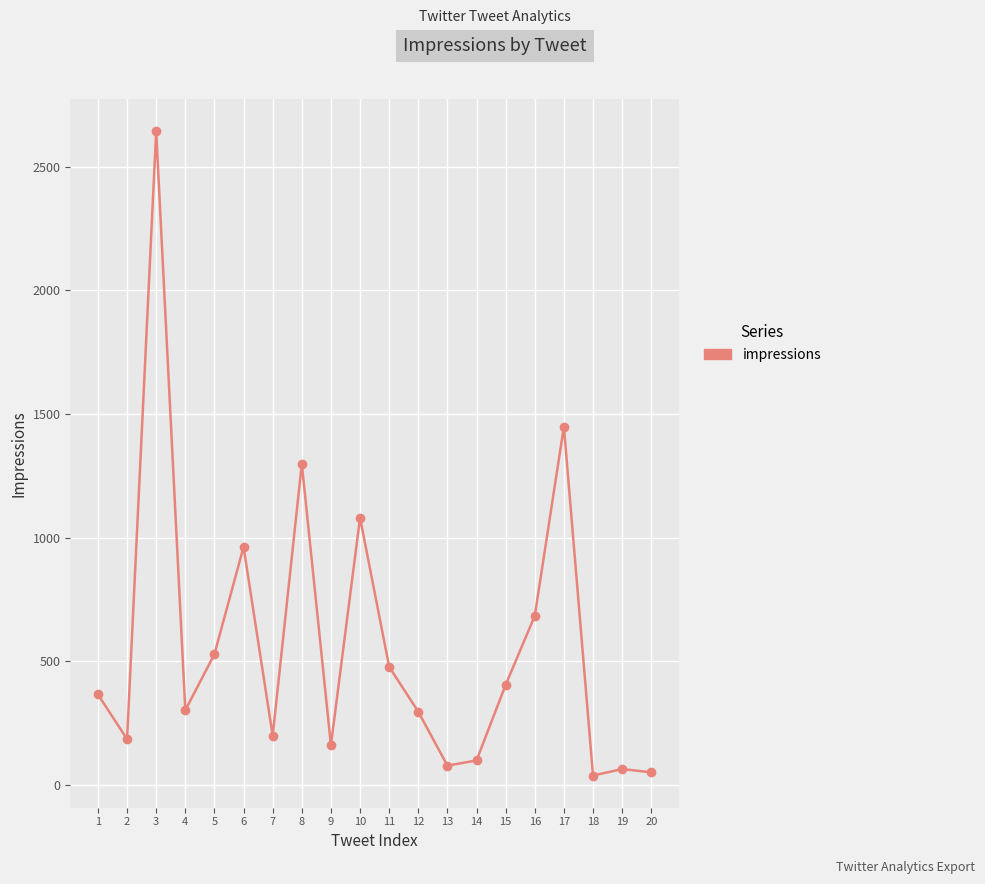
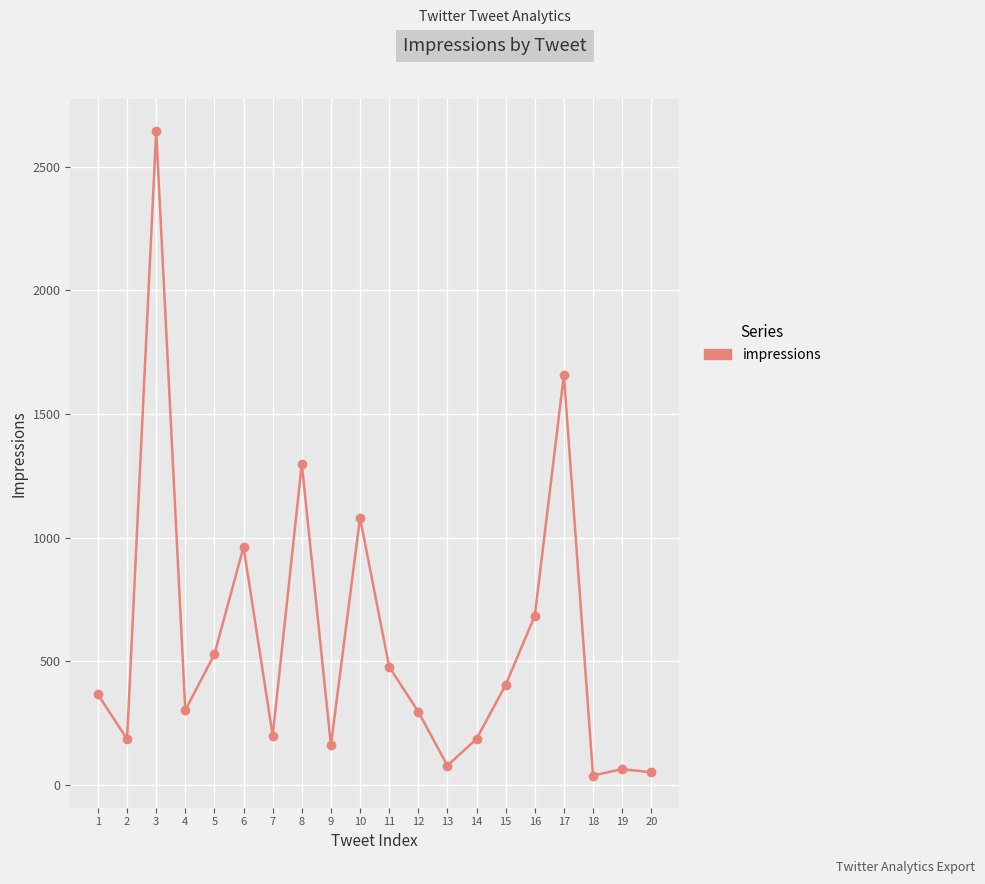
  {
    "1": 370,
    "2": 180,
    "3": 2640,
    "4": 300,
    "5": 530,
    "6": 960,
    "7": 200,
    "8": 1300,
    "9": 160,
    "10": 1080,
    "11": 480,
    "12": 300,
    "13": 80,
-   "14": 100,
+   "14": 190,
    "15": 400,
    "16": 680,
-   "17": 1450,
+   "17": 1660,
    "18": 40,
    "19": 60,
    "20": 50
  }
